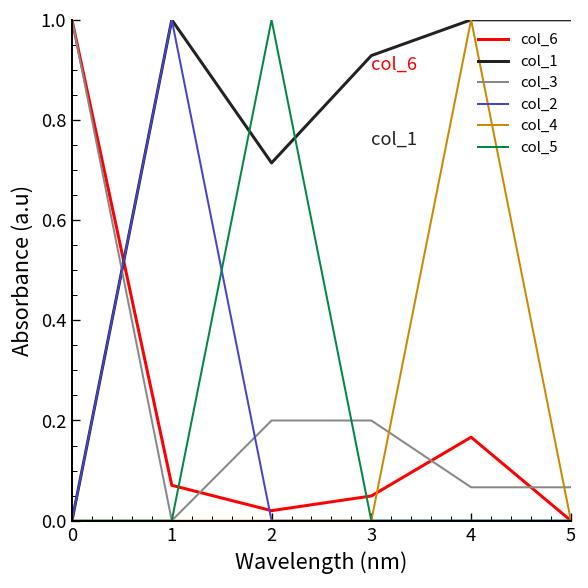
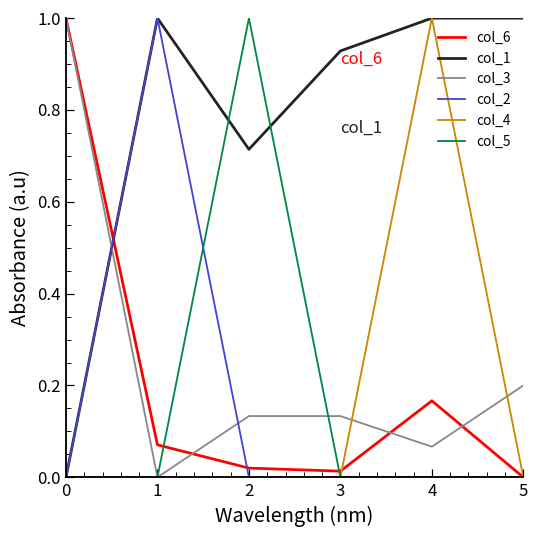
  {
    "col_6": {
      "1": 0.07,
      "2": 0.02,
-     "3": 0.05,
+     "3": 0.01,
      "4": 0.17
    },
    "col_1": {
      "2": 0.71,
      "5": 1.00
    },
    "col_3": {
-     "2": 0.20,
-     "3": 0.20,
+     "2": 0.13,
+     "3": 0.13,
      "4": 0.07,
-     "5": 0.07
+     "5": 0.20
    },
    "col_5": {
      "2": 1.00
    }
  }
